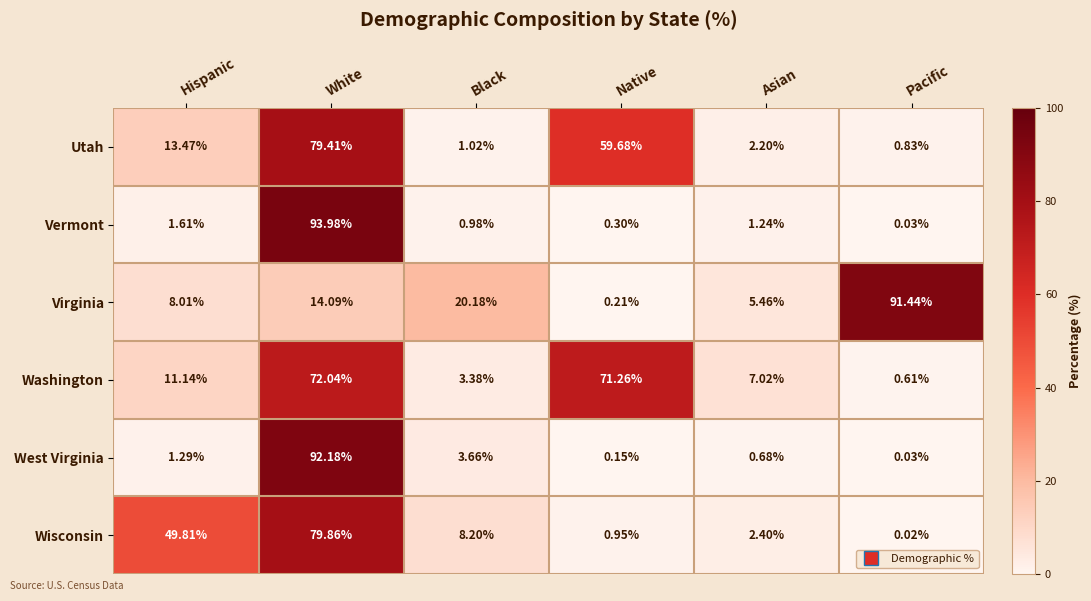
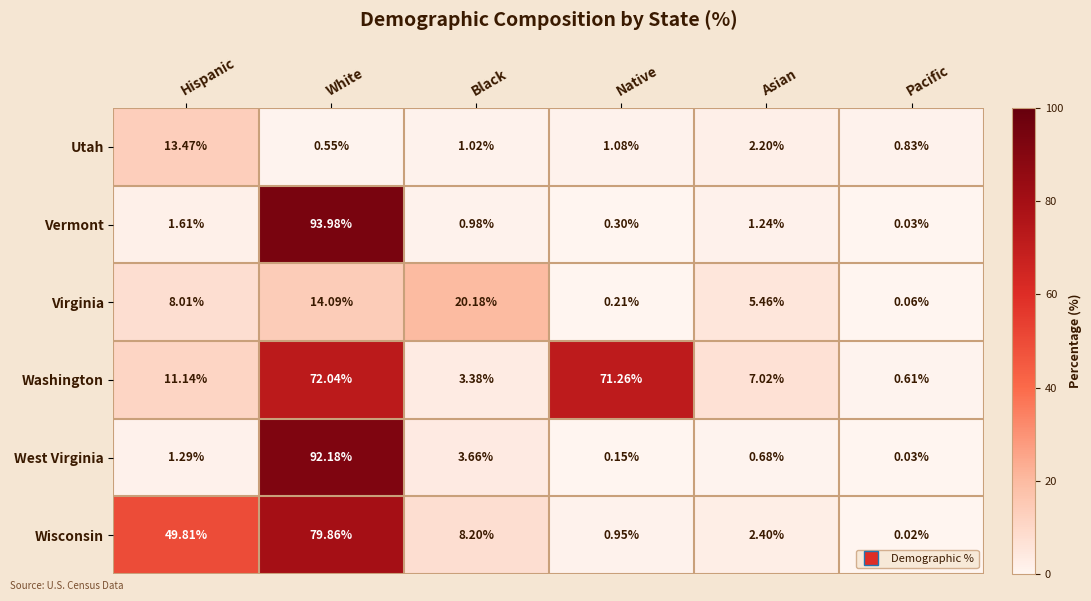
  {
    "Utah": {
      "Hispanic": "13.47%",
-     "White": "79.41%",
+     "White": "0.55%",
      "Black": "1.02%",
-     "Native": "59.68%",
+     "Native": "1.08%",
      "Asian": "2.20%",
      "Pacific": "0.83%"
    },
    "Vermont": {
      "Hispanic": "1.61%",
      "White": "93.98%",
      "Black": "0.98%",
      "Native": "0.30%",
      "Asian": "1.24%",
      "Pacific": "0.03%"
    },
    "Virginia": {
      "Hispanic": "8.01%",
      "White": "14.09%",
      "Black": "20.18%",
      "Native": "0.21%",
      "Asian": "5.46%",
-     "Pacific": "91.44%"
+     "Pacific": "0.06%"
    },
    "Washington": {
      "Hispanic": "11.14%",
      "White": "72.04%",
      "Black": "3.38%",
      "Native": "71.26%",
      "Asian": "7.02%",
      "Pacific": "0.61%"
    },
    "West Virginia": {
      "Hispanic": "1.29%",
      "White": "92.18%",
      "Black": "3.66%",
      "Native": "0.15%",
      "Asian": "0.68%",
      "Pacific": "0.03%"
    },
    "Wisconsin": {
      "Hispanic": "49.81%",
      "White": "79.86%",
      "Black": "8.20%",
      "Native": "0.95%",
      "Asian": "2.40%",
      "Pacific": "0.02%"
    }
  }
